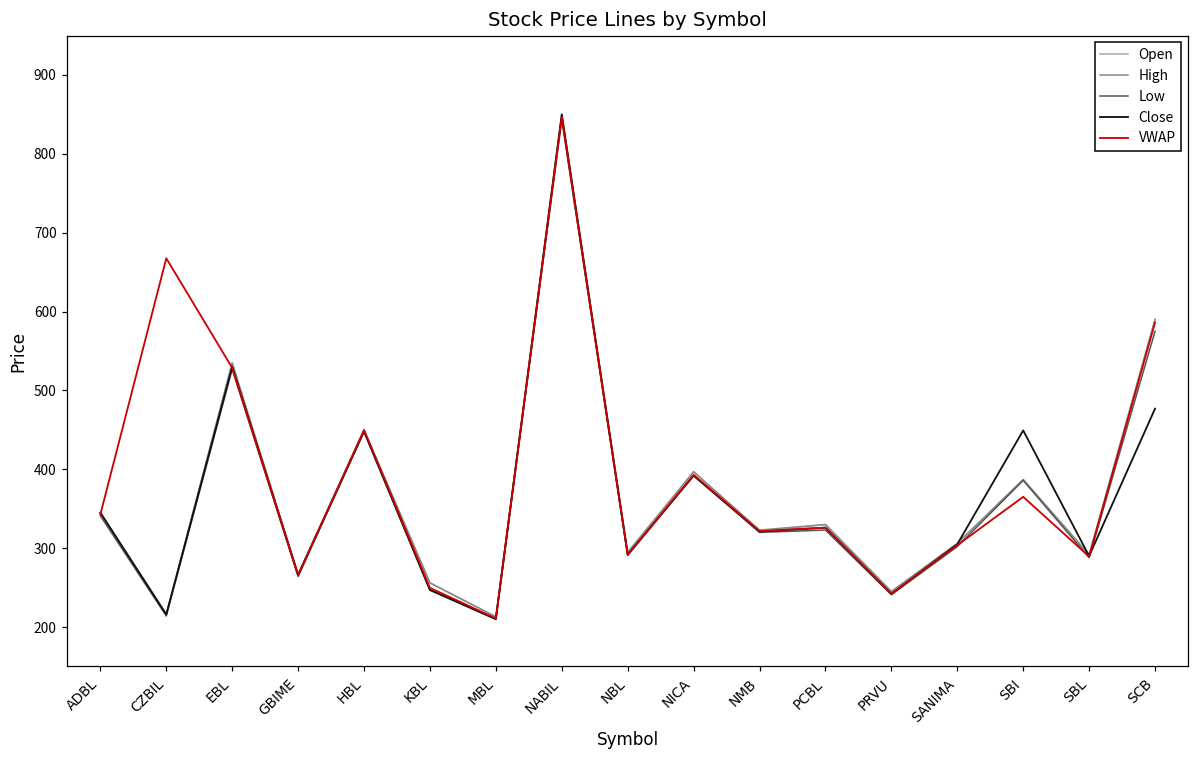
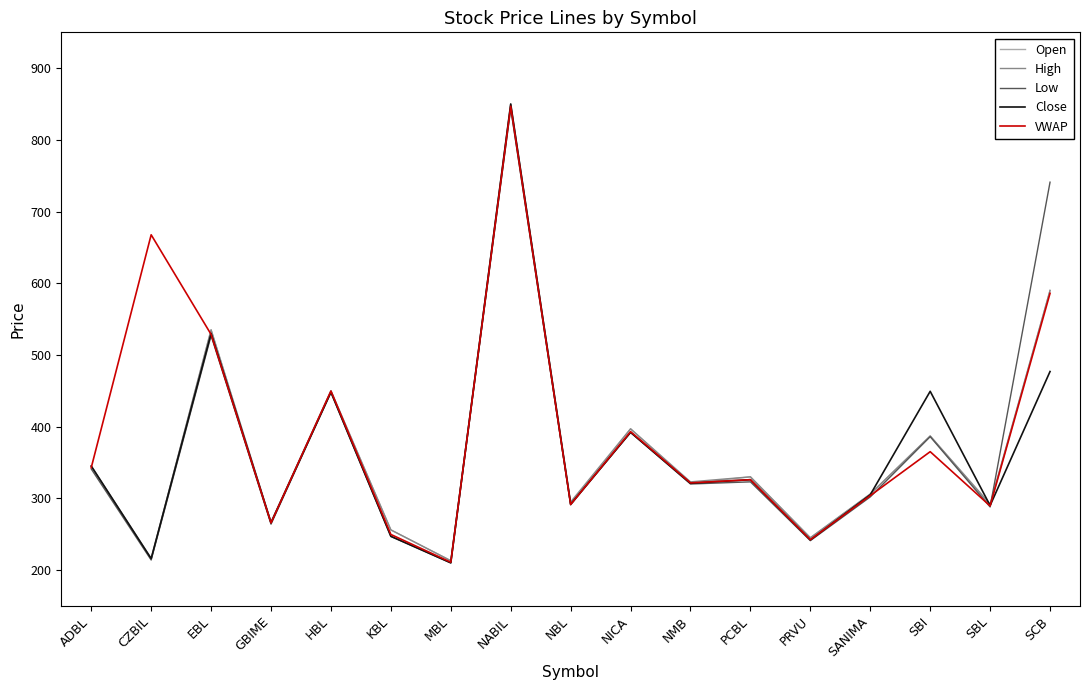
  {
    "Low": {
-     "SCB": 580
+     "SCB": 740
    },
    "Close": {
      "SBI": 450,
      "SCB": 480
    },
    "VWAP": {
      "CZBIL": 670,
      "SBI": 370,
      "SCB": 590
    }
  }
